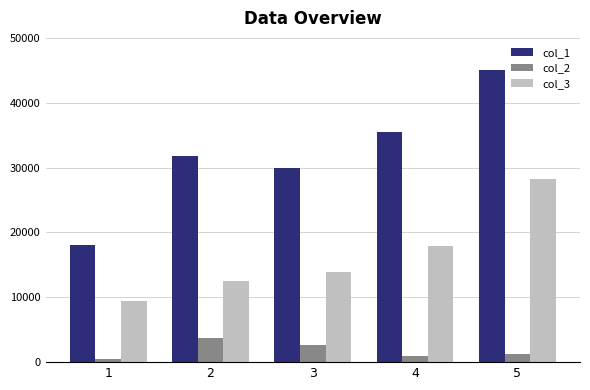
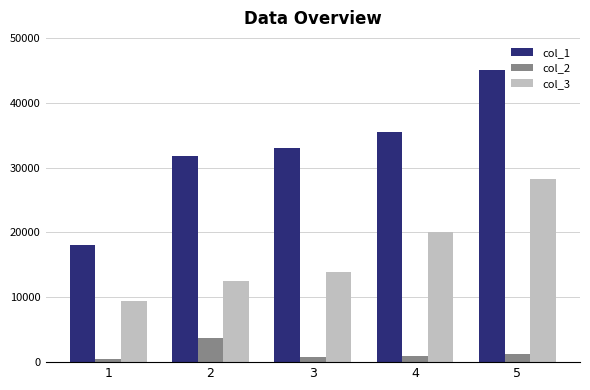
  {
    "col_1": {
      "1": 18000,
      "2": 32000,
-     "3": 30000,
+     "3": 33000,
      "4": 35000,
      "5": 45000
    },
    "col_2": {
      "1": 1000,
      "2": 4000,
-     "3": 3000,
+     "3": 1000,
      "4": 1000,
      "5": 1000
    },
    "col_3": {
      "1": 10000,
      "2": 13000,
      "3": 14000,
-     "4": 18000,
+     "4": 20000,
      "5": 28000
    }
  }
